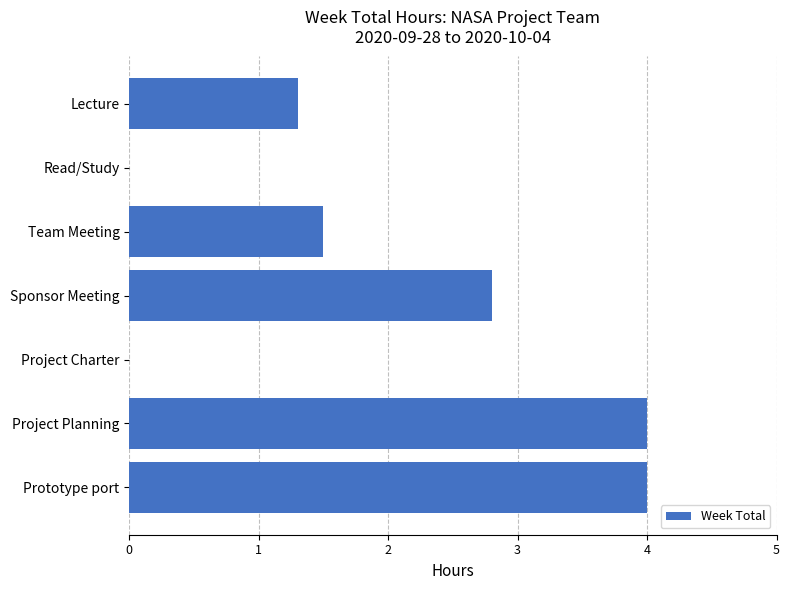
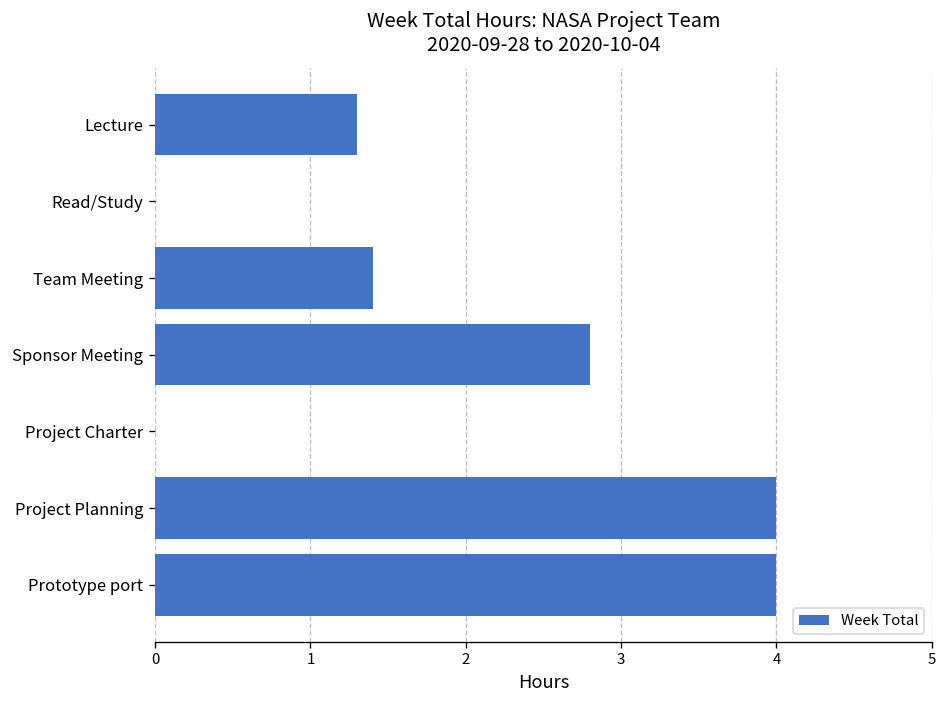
  {
    "Lecture": 1.3,
    "Read/Study": 0.0,
-   "Team Meeting": 1.5,
+   "Team Meeting": 1.4,
    "Sponsor Meeting": 2.8,
    "Project Charter": 0.0,
    "Project Planning": 4.0,
    "Prototype port": 4.0
  }
